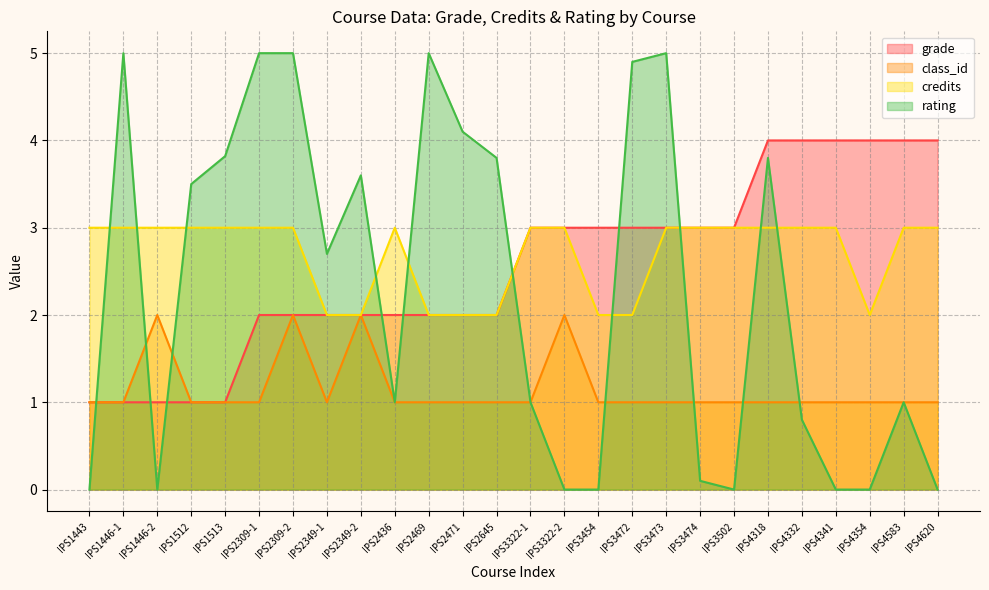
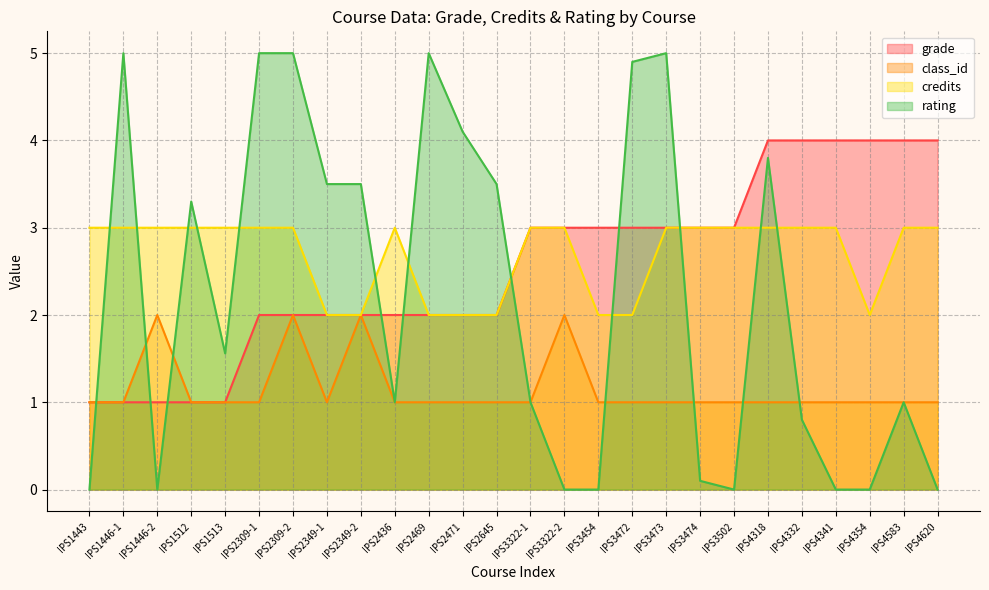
  {
    "rating": {
      "IPS1443": 0.0,
      "IPS1446-1": 5.0,
      "IPS1446-2": 0.0,
-     "IPS1512": 3.5,
-     "IPS1513": 3.8,
+     "IPS1512": 3.3,
+     "IPS1513": 1.6,
      "IPS2309-1": 5.0,
      "IPS2309-2": 5.0,
-     "IPS2349-1": 2.7,
-     "IPS2349-2": 3.6,
+     "IPS2349-1": 3.5,
+     "IPS2349-2": 3.5,
      "IPS2469": 5.0,
      "IPS2471": 4.1,
-     "IPS2645": 3.8,
+     "IPS2645": 3.5,
      "IPS3322-2": 0.0,
      "IPS3454": 0.0,
      "IPS3472": 4.9,
      "IPS3473": 5.0,
      "IPS3474": 0.1,
      "IPS3502": 0.0,
      "IPS4318": 3.8,
      "IPS4332": 0.8,
      "IPS4341": 0.0,
      "IPS4354": 0.0,
      "IPS4620": 0.0
    }
  }
